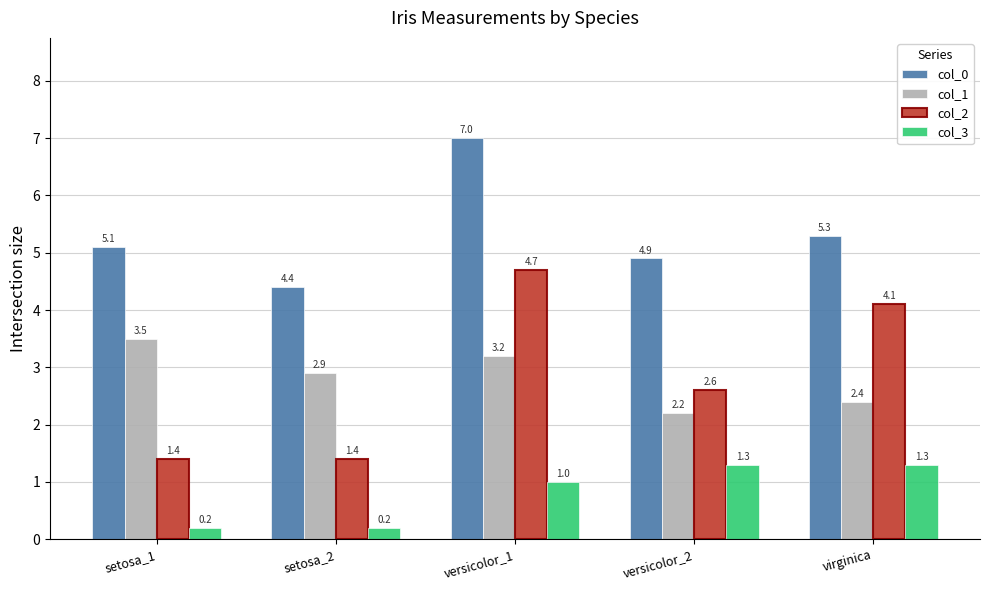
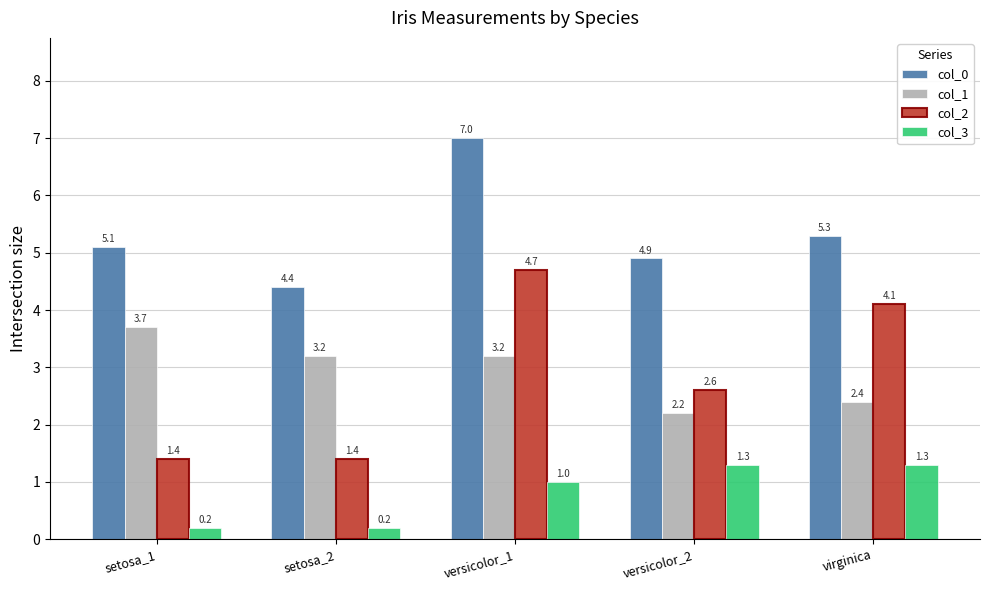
  {
    "col_0": {
      "setosa_1": 5.1,
      "setosa_2": 4.4,
      "versicolor_1": 7.0,
      "versicolor_2": 4.9,
      "virginica": 5.3
    },
    "col_1": {
-     "setosa_1": 3.5,
-     "setosa_2": 2.9,
+     "setosa_1": 3.7,
+     "setosa_2": 3.2,
      "versicolor_1": 3.2,
      "versicolor_2": 2.2,
      "virginica": 2.4
    },
    "col_2": {
      "setosa_1": 1.4,
      "setosa_2": 1.4,
      "versicolor_1": 4.7,
      "versicolor_2": 2.6,
      "virginica": 4.1
    },
    "col_3": {
      "setosa_1": 0.2,
      "setosa_2": 0.2,
      "versicolor_1": 1.0,
      "versicolor_2": 1.3,
      "virginica": 1.3
    }
  }
